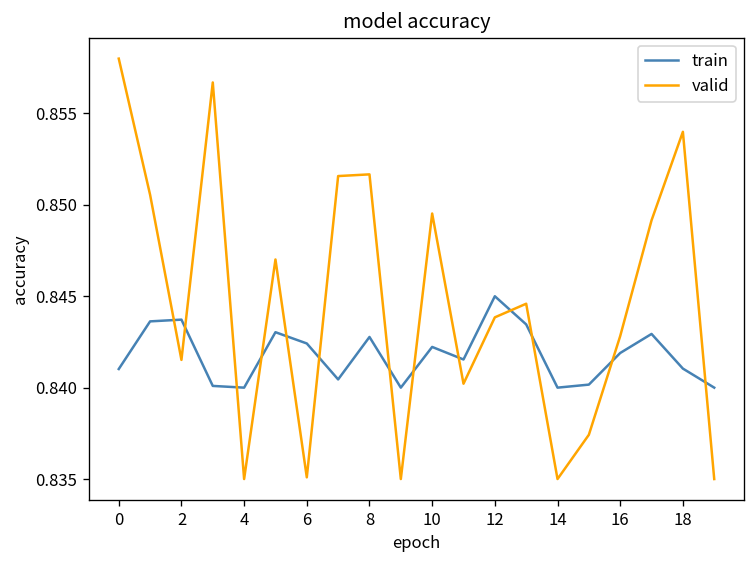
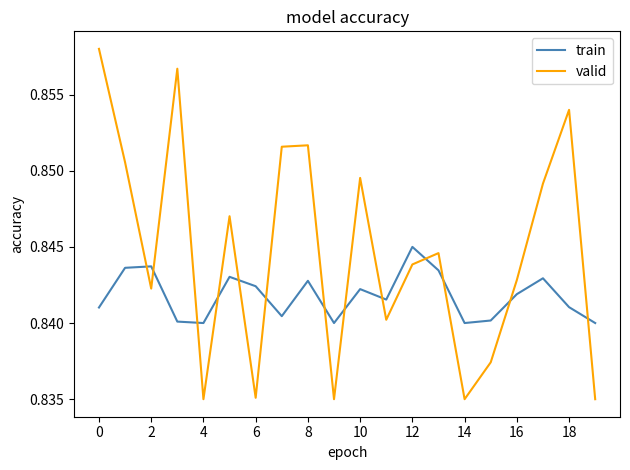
  {
    "train": {
      "0": 0.8410,
      "2": 0.8437,
      "4": 0.8400,
      "6": 0.8424,
      "8": 0.8428,
      "10": 0.8422,
      "12": 0.8450,
      "14": 0.8400,
      "16": 0.8419,
      "18": 0.8410
    },
    "valid": {
      "0": 0.8580,
-     "2": 0.8415,
+     "2": 0.8423,
      "4": 0.8350,
      "6": 0.8351,
      "8": 0.8517,
      "10": 0.8495,
      "12": 0.8438,
      "14": 0.8350,
      "16": 0.8428,
      "18": 0.8540
    }
  }
